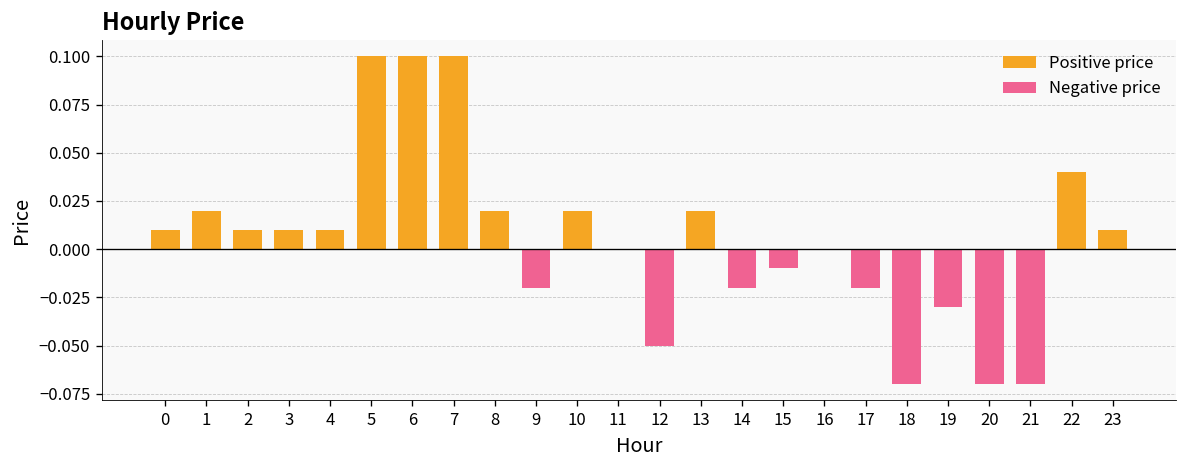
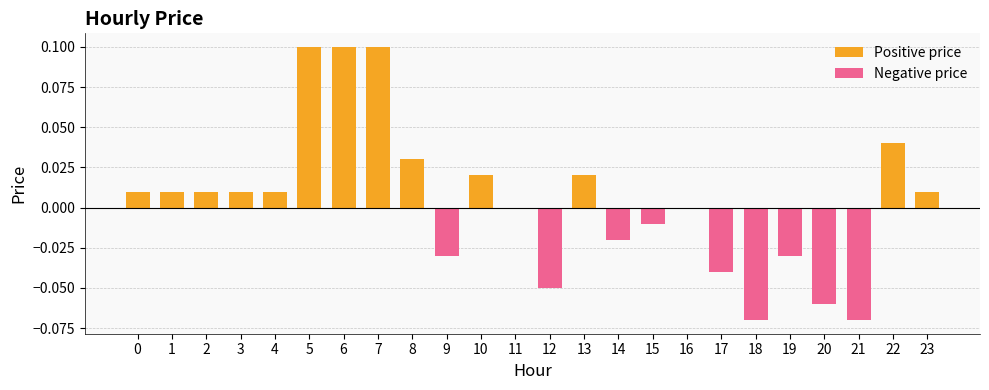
  {
    "Positive price": {
      "0": 0.01,
-     "1": 0.02,
+     "1": 0.01,
      "2": 0.01,
      "3": 0.01,
      "4": 0.01,
      "5": 0.10,
      "6": 0.10,
      "7": 0.10,
-     "8": 0.02,
+     "8": 0.03,
      "9": 0.00,
      "10": 0.02,
      "11": 0.00,
      "12": 0.00,
      "13": 0.02,
      "14": 0.00,
      "15": 0.00,
      "16": 0.00,
      "17": 0.00,
      "18": 0.00,
      "19": 0.00,
      "20": 0.00,
      "21": 0.00,
      "22": 0.04,
      "23": 0.01
    },
    "Negative price": {
      "0": 0.00,
      "1": 0.00,
      "2": 0.00,
      "3": 0.00,
      "4": 0.00,
      "5": 0.00,
      "6": 0.00,
      "7": 0.00,
      "8": 0.00,
-     "9": -0.02,
+     "9": -0.03,
      "10": 0.00,
      "11": 0.00,
      "12": -0.05,
      "13": 0.00,
      "14": -0.02,
      "15": -0.01,
      "16": 0.00,
-     "17": -0.02,
+     "17": -0.04,
      "18": -0.07,
      "19": -0.03,
-     "20": -0.07,
+     "20": -0.06,
      "21": -0.07,
      "22": 0.00,
      "23": 0.00
    }
  }
